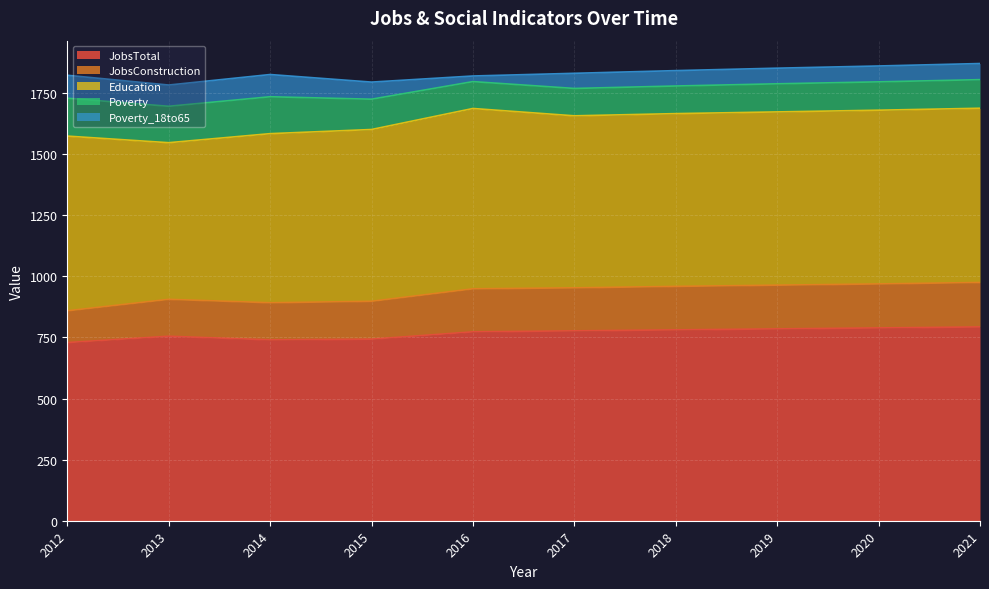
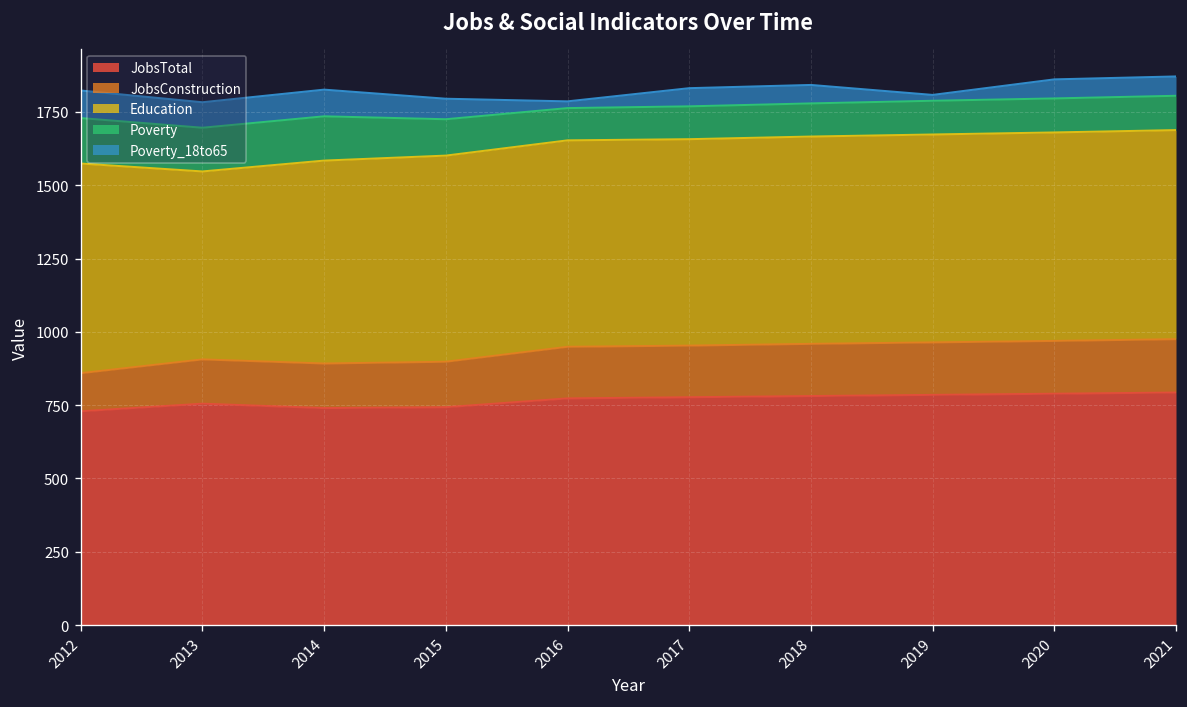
  {
    "Education": {
      "2012": 720,
      "2013": 640,
      "2014": 690,
      "2015": 700,
-     "2016": 740,
+     "2016": 700,
      "2017": 700,
      "2018": 710,
      "2019": 710,
      "2020": 710,
      "2021": 710
    },
    "Poverty": {
      "2012": 160,
      "2014": 150,
      "2015": 120,
      "2016": 110,
      "2017": 110,
      "2018": 110,
      "2019": 120,
      "2020": 120,
      "2021": 120
    },
    "Poverty_18to65": {
      "2012": 90,
      "2014": 90,
      "2015": 70,
      "2016": 20,
      "2017": 60,
      "2018": 60,
-     "2019": 60,
+     "2019": 20,
      "2020": 70,
      "2021": 70
    }
  }
